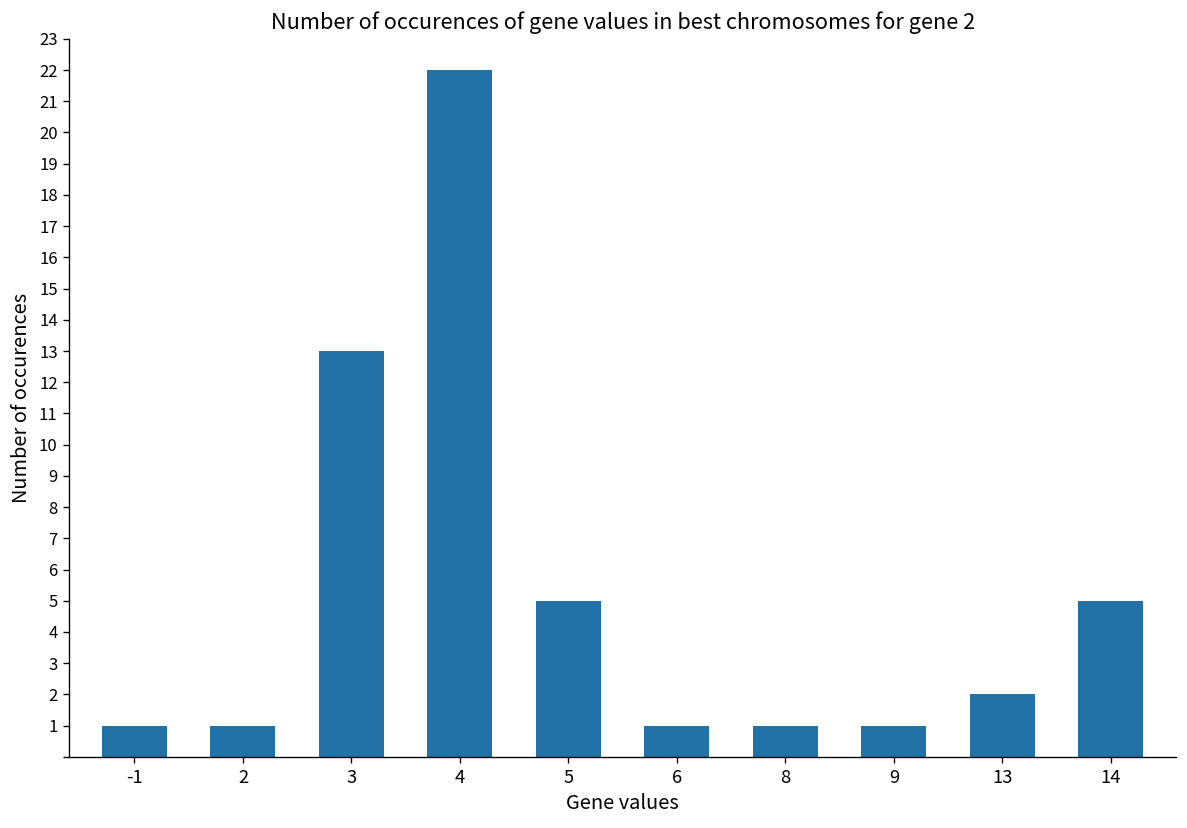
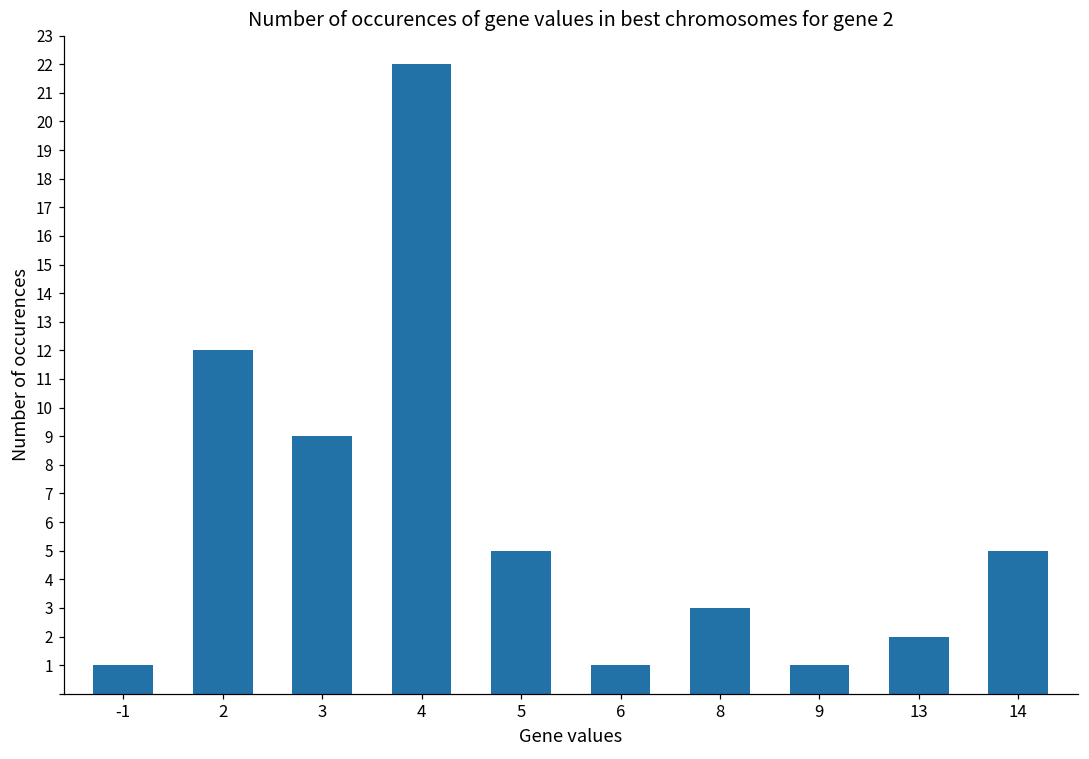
  {
    "-1": 1,
-   "2": 1,
-   "3": 13,
+   "2": 12,
+   "3": 9,
    "4": 22,
    "5": 5,
    "6": 1,
-   "8": 1,
+   "8": 3,
    "9": 1,
    "13": 2,
    "14": 5
  }
